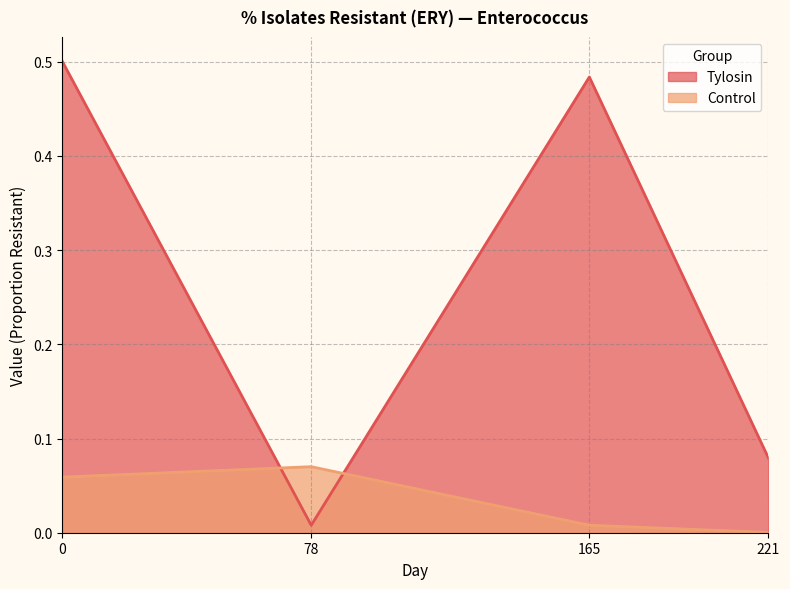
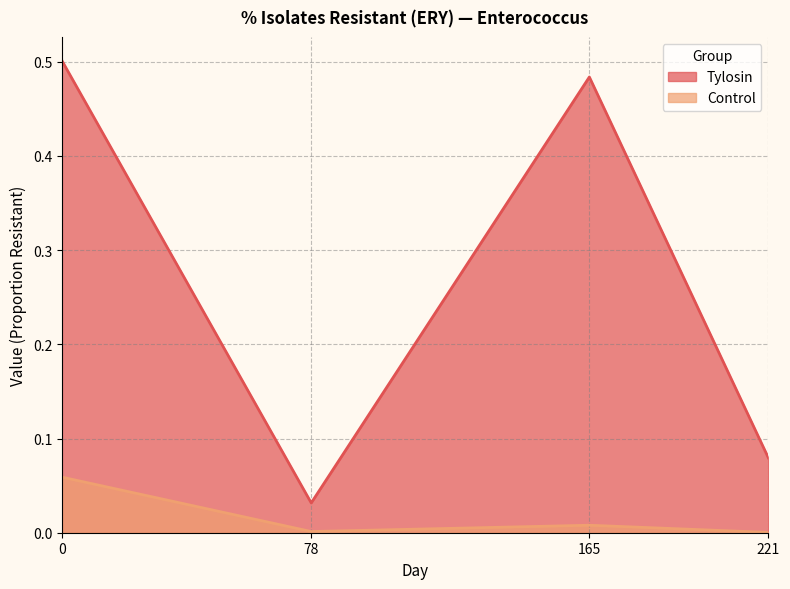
  {
    "Tylosin": {
      "0": 0.50,
-     "78": 0.01,
+     "78": 0.03,
      "165": 0.48,
      "221": 0.08
    },
    "Control": {
      "0": 0.06,
-     "78": 0.07,
+     "78": 0.00,
      "165": 0.01,
      "221": 0.00
    }
  }
